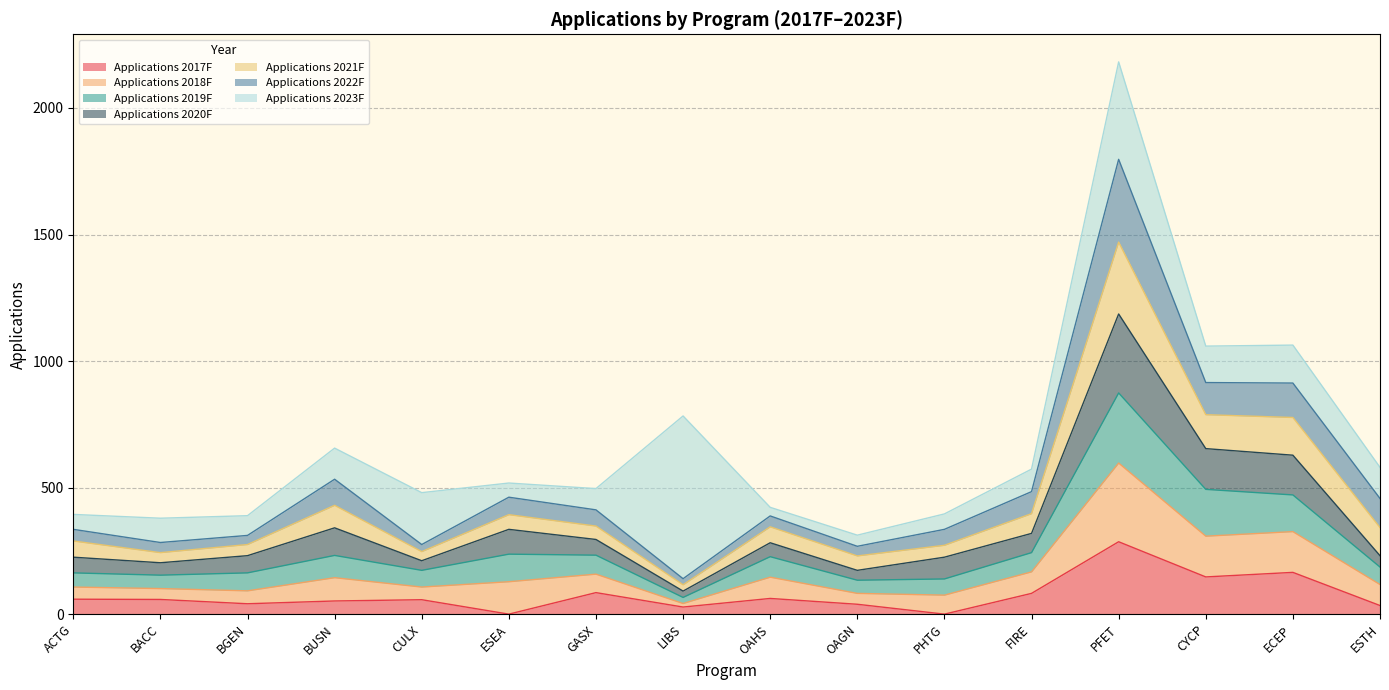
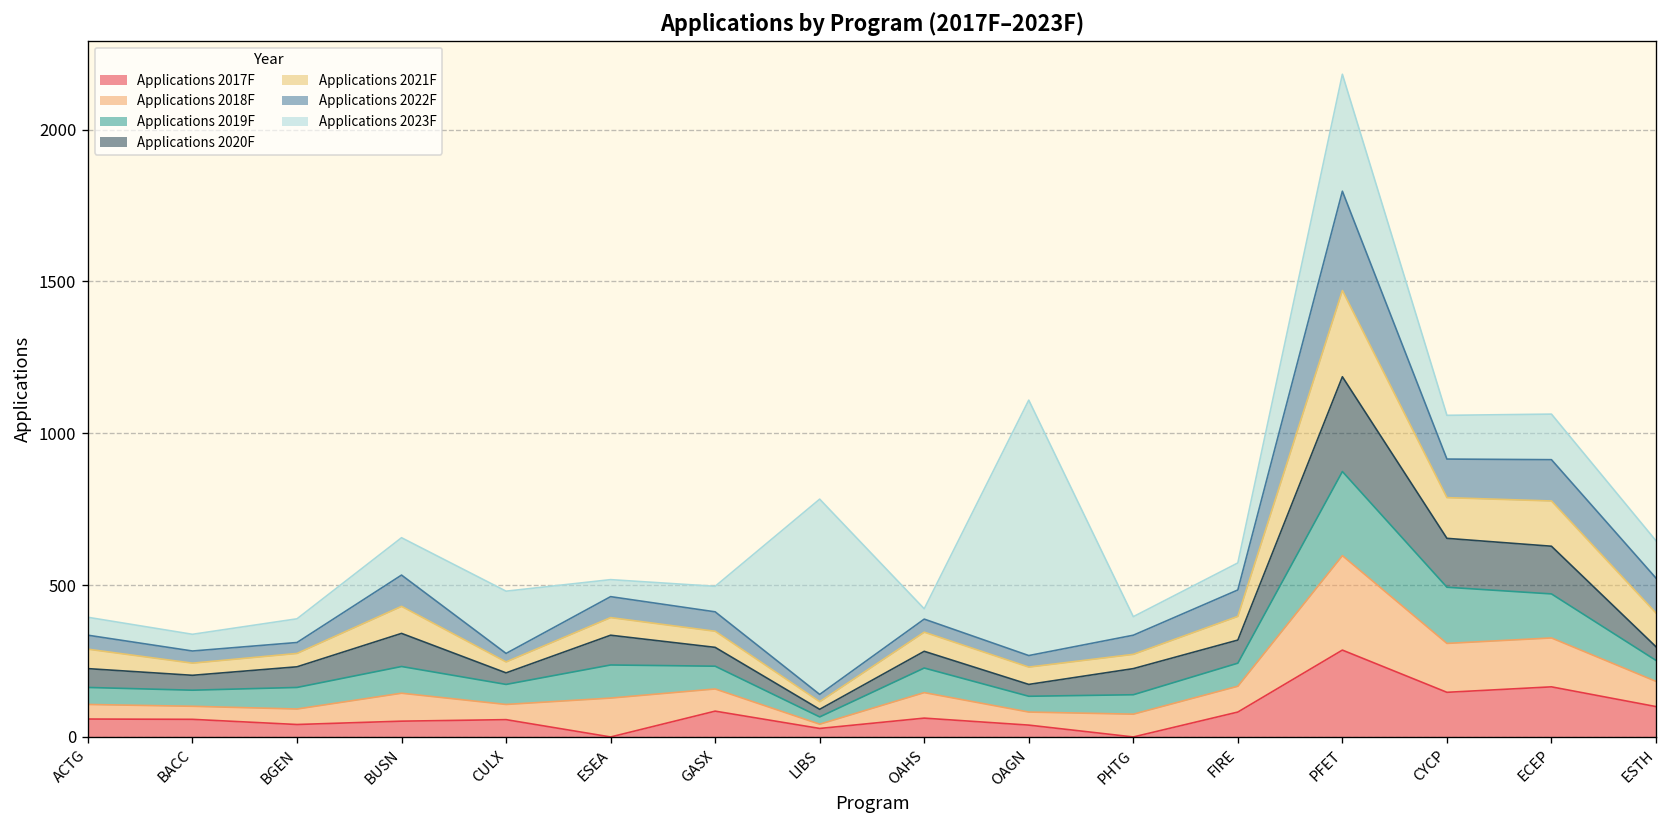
  {
    "Applications 2017F": {
      "ACTG": 60,
      "BACC": 60,
      "BGEN": 40,
      "BUSN": 50,
      "CULX": 60,
      "ESEA": 0,
      "GASX": 90,
      "LIBS": 30,
      "OAHS": 60,
      "OAGN": 40,
      "PHTG": 0,
      "FIRE": 80,
      "PFET": 290,
      "CYCP": 150,
      "ECEP": 170,
-     "ESTH": 30
+     "ESTH": 100
    },
    "Applications 2020F": {
      "ACTG": 60,
      "BACC": 50,
      "BGEN": 70,
      "BUSN": 110,
      "CULX": 40,
      "ESEA": 100,
      "GASX": 60,
      "LIBS": 30,
      "OAHS": 60,
      "OAGN": 40,
      "PHTG": 90,
      "FIRE": 80,
      "PFET": 310,
      "CYCP": 160,
      "ECEP": 160,
      "ESTH": 50
    },
    "Applications 2023F": {
      "ACTG": 60,
-     "BACC": 100,
+     "BACC": 60,
      "BGEN": 80,
      "BUSN": 120,
      "CULX": 210,
      "ESEA": 60,
      "GASX": 80,
      "LIBS": 640,
      "OAHS": 30,
-     "OAGN": 40,
+     "OAGN": 840,
      "PHTG": 60,
      "FIRE": 90,
      "PFET": 390,
      "CYCP": 140,
      "ECEP": 150,
      "ESTH": 120
    }
  }
